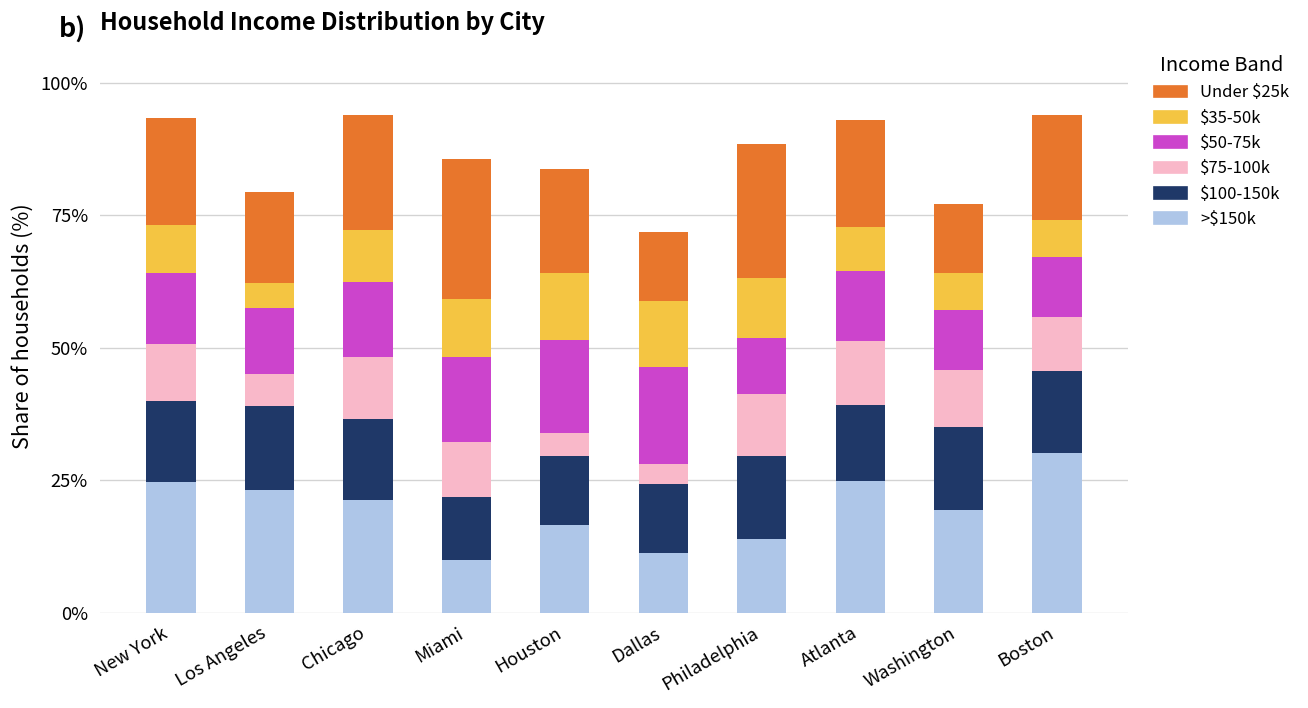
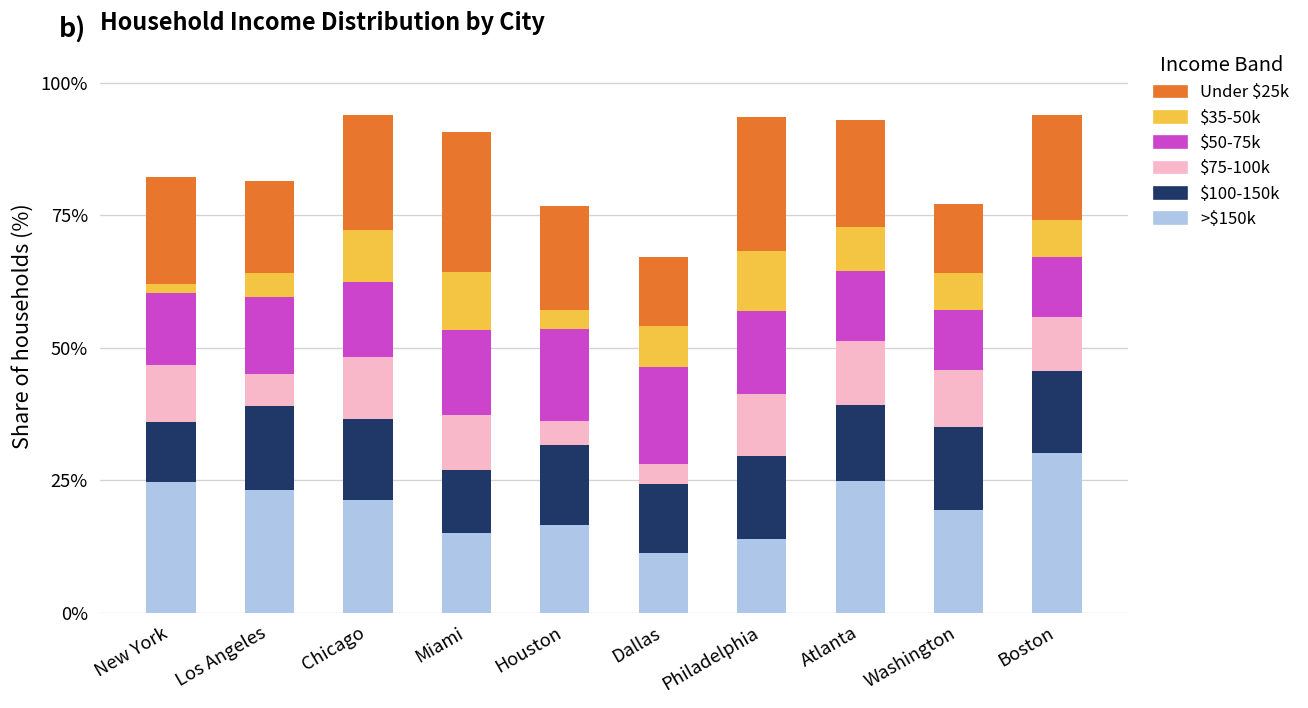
  {
    ">$150k": {
      "New York": "25%",
      "Los Angeles": "23%",
      "Chicago": "21%",
-     "Miami": "10%",
+     "Miami": "15%",
      "Houston": "17%",
      "Dallas": "11%",
      "Philadelphia": "14%",
      "Atlanta": "25%",
      "Washington": "19%",
      "Boston": "30%"
    },
    "$100-150k": {
-     "New York": "15%",
+     "New York": "11%",
      "Los Angeles": "16%",
      "Chicago": "15%",
      "Miami": "12%",
-     "Houston": "13%",
+     "Houston": "15%",
      "Dallas": "13%",
      "Philadelphia": "16%",
      "Atlanta": "14%",
      "Washington": "16%",
      "Boston": "15%"
    },
    "$75-100k": {
      "New York": "11%",
      "Los Angeles": "6%",
      "Chicago": "12%",
      "Miami": "10%",
      "Houston": "5%",
      "Dallas": "4%",
      "Philadelphia": "12%",
      "Atlanta": "12%",
      "Washington": "11%",
      "Boston": "10%"
    },
    "$50-75k": {
      "New York": "14%",
-     "Los Angeles": "13%",
+     "Los Angeles": "15%",
      "Chicago": "14%",
      "Miami": "16%",
      "Houston": "17%",
      "Dallas": "18%",
-     "Philadelphia": "11%",
+     "Philadelphia": "16%",
      "Atlanta": "13%",
      "Washington": "11%",
      "Boston": "11%"
    },
    "$35-50k": {
-     "New York": "9%",
+     "New York": "2%",
      "Los Angeles": "5%",
      "Chicago": "10%",
      "Miami": "11%",
-     "Houston": "13%",
-     "Dallas": "13%",
+     "Houston": "4%",
+     "Dallas": "8%",
      "Philadelphia": "11%",
      "Atlanta": "8%",
      "Washington": "7%",
      "Boston": "7%"
    },
    "Under $25k": {
      "New York": "20%",
      "Los Angeles": "17%",
      "Chicago": "22%",
      "Miami": "26%",
      "Houston": "20%",
      "Dallas": "13%",
      "Philadelphia": "25%",
      "Atlanta": "20%",
      "Washington": "13%",
      "Boston": "20%"
    }
  }
